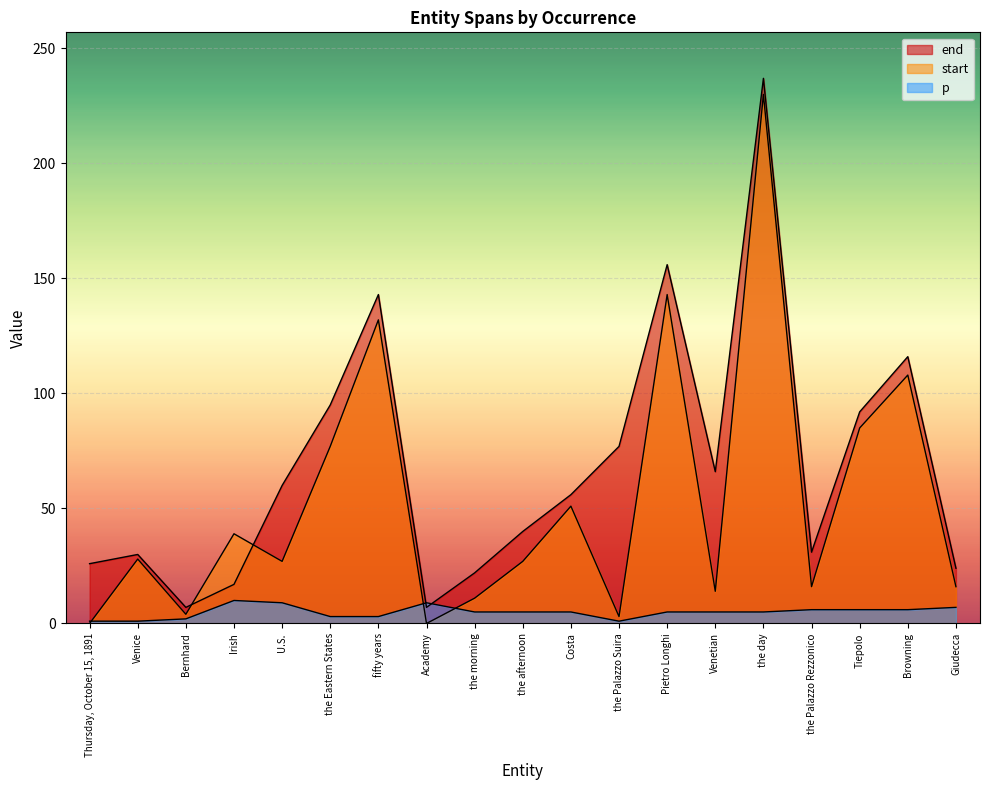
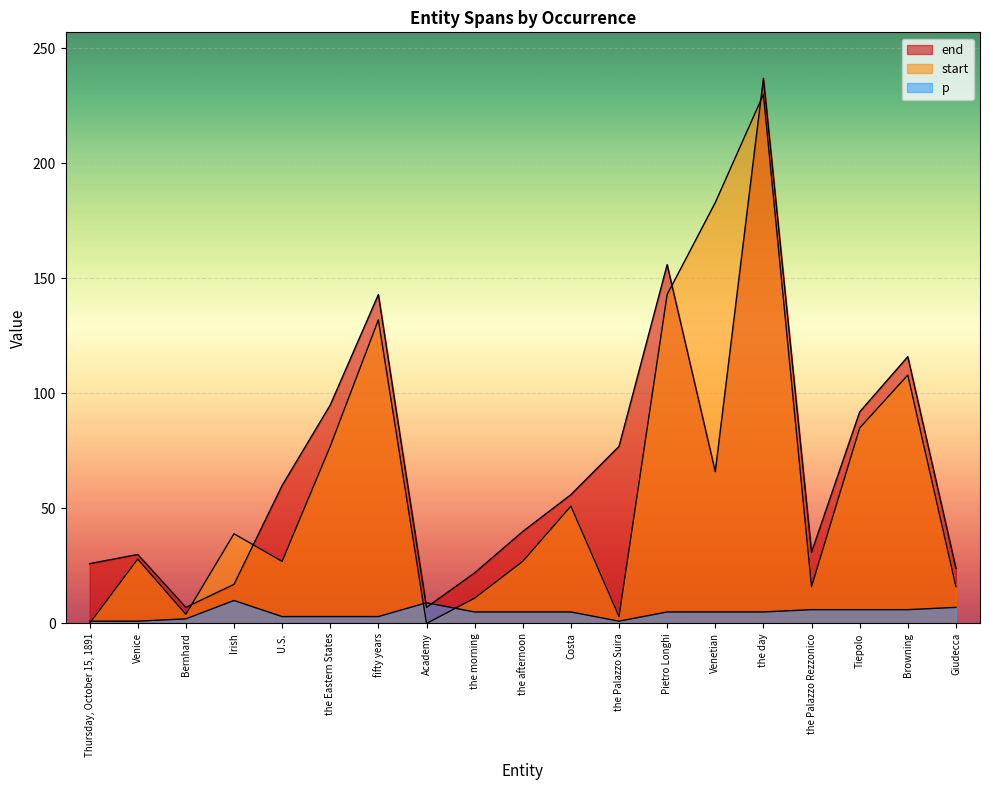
  {
    "end": {
      "Thursday, October 15, 1891": 26,
      "Venice": 30,
      "Bernhard": 7,
      "Irish": 17,
      "U.S.": 60,
      "the Eastern States": 95,
      "fifty years": 143,
      "Academy": 7,
      "the morning": 22,
      "the afternoon": 40,
      "Costa": 56,
      "the Palazzo Suira": 77,
      "Pietro Longhi": 156,
      "Venetian": 66,
      "the day": 237,
      "the Palazzo Rezzonico": 31,
      "Tiepolo": 92,
      "Browning": 116,
      "Giudecca": 24
    },
    "start": {
      "Venice": 28,
      "Bernhard": 4,
      "Irish": 39,
      "U.S.": 27,
      "the Eastern States": 77,
      "fifty years": 132,
      "Academy": 0,
      "the morning": 11,
      "the afternoon": 27,
      "Costa": 51,
      "the Palazzo Suira": 3,
      "Pietro Longhi": 143,
-     "Venetian": 14,
+     "Venetian": 183,
      "the day": 230,
      "the Palazzo Rezzonico": 16,
      "Tiepolo": 85,
      "Browning": 108,
      "Giudecca": 16
    },
    "p": {
      "Venice": 1,
      "Bernhard": 2,
      "Irish": 10,
-     "U.S.": 9,
+     "U.S.": 3,
      "the Eastern States": 3,
      "fifty years": 3,
      "Academy": 9,
      "the morning": 5,
      "the afternoon": 5,
      "Costa": 5,
      "the Palazzo Suira": 1,
      "Pietro Longhi": 5,
      "Venetian": 5,
      "the day": 5,
      "the Palazzo Rezzonico": 6,
      "Tiepolo": 6,
      "Browning": 6,
      "Giudecca": 7
    }
  }
